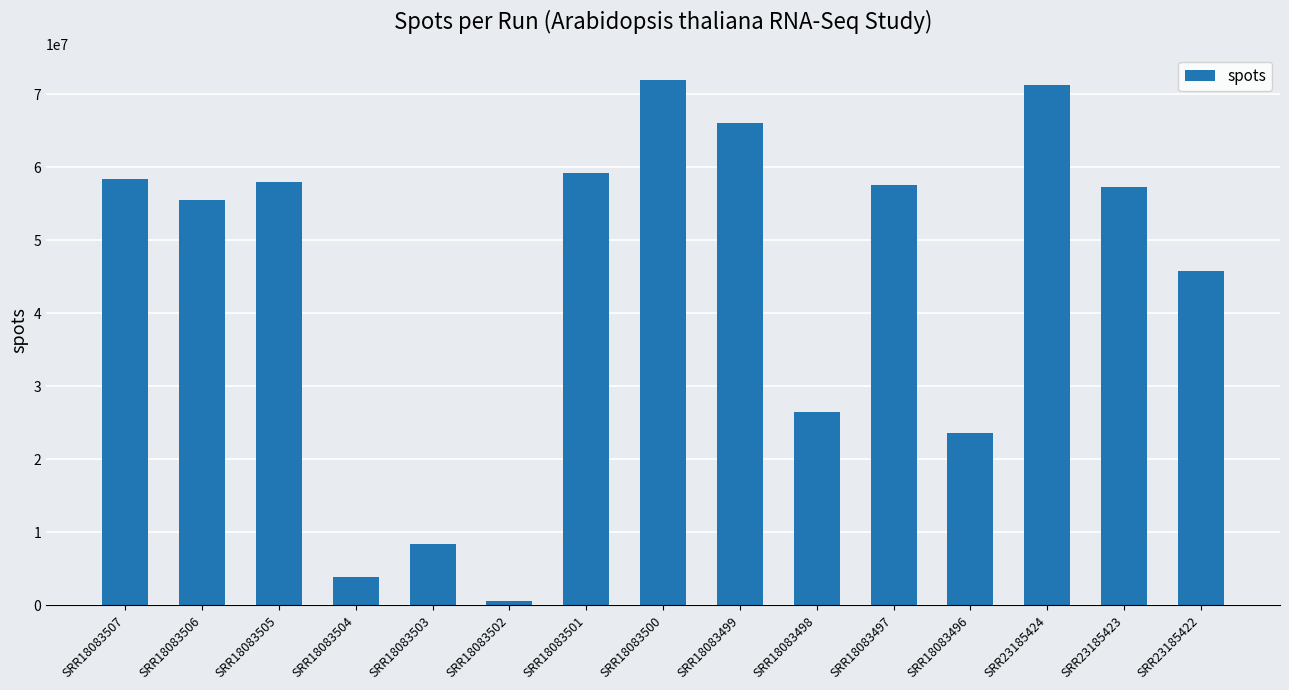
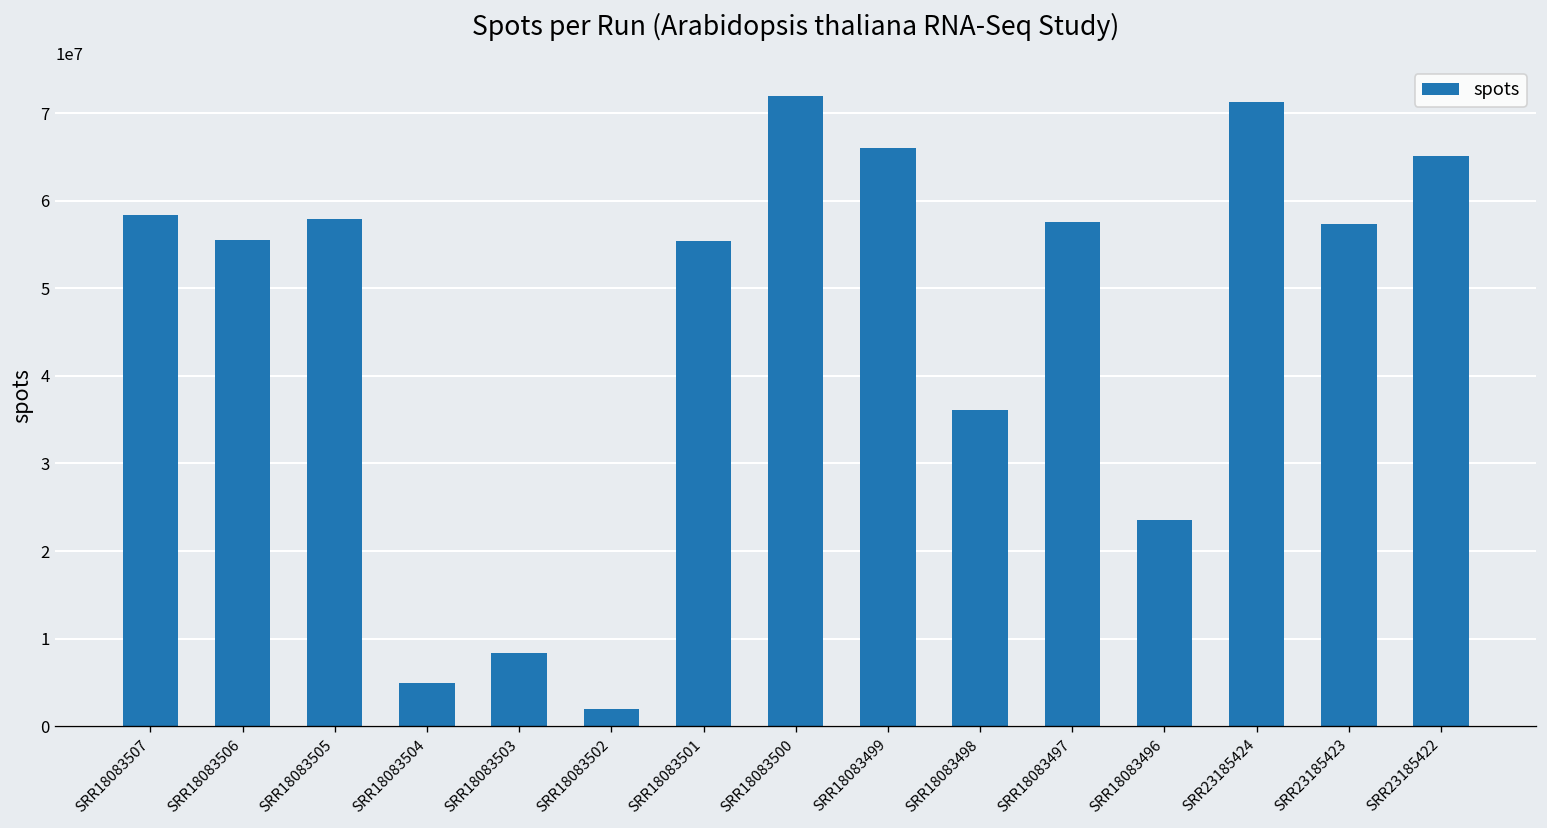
  {
    "SRR18083507": 58000000,
    "SRR18083506": 56000000,
    "SRR18083505": 58000000,
-   "SRR18083504": 4000000,
+   "SRR18083504": 5000000,
    "SRR18083503": 8000000,
-   "SRR18083502": 1000000,
-   "SRR18083501": 59000000,
+   "SRR18083502": 2000000,
+   "SRR18083501": 55000000,
    "SRR18083500": 72000000,
    "SRR18083499": 66000000,
-   "SRR18083498": 27000000,
+   "SRR18083498": 36000000,
    "SRR18083497": 58000000,
    "SRR18083496": 24000000,
    "SRR23185424": 71000000,
    "SRR23185423": 57000000,
-   "SRR23185422": 46000000
+   "SRR23185422": 65000000
  }
